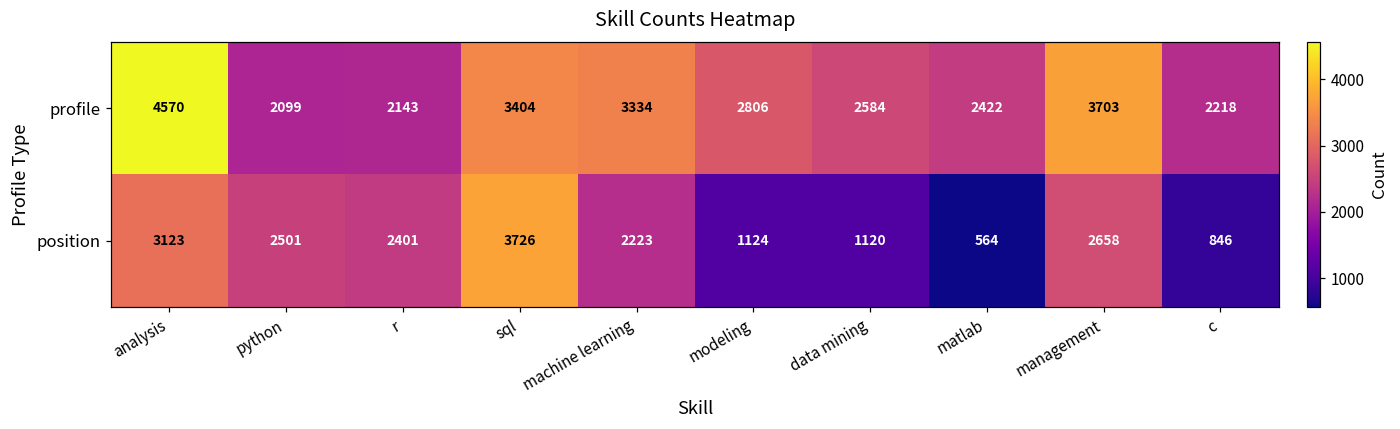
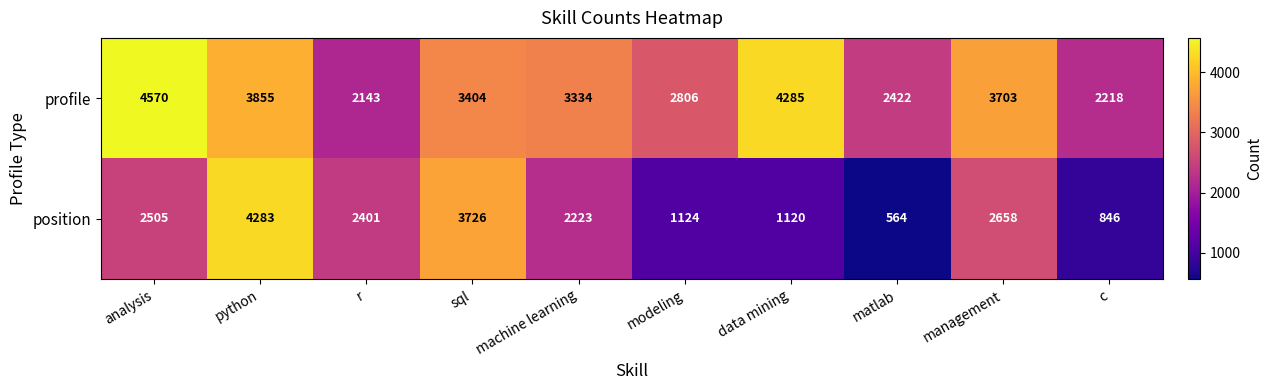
  {
    "profile": {
      "analysis": 4570,
-     "python": 2099,
+     "python": 3855,
      "r": 2143,
      "sql": 3404,
      "machine learning": 3334,
      "modeling": 2806,
-     "data mining": 2584,
+     "data mining": 4285,
      "matlab": 2422,
      "management": 3703,
      "c": 2218
    },
    "position": {
-     "analysis": 3123,
-     "python": 2501,
+     "analysis": 2505,
+     "python": 4283,
      "r": 2401,
      "sql": 3726,
      "machine learning": 2223,
      "modeling": 1124,
      "data mining": 1120,
      "matlab": 564,
      "management": 2658,
      "c": 846
    }
  }
